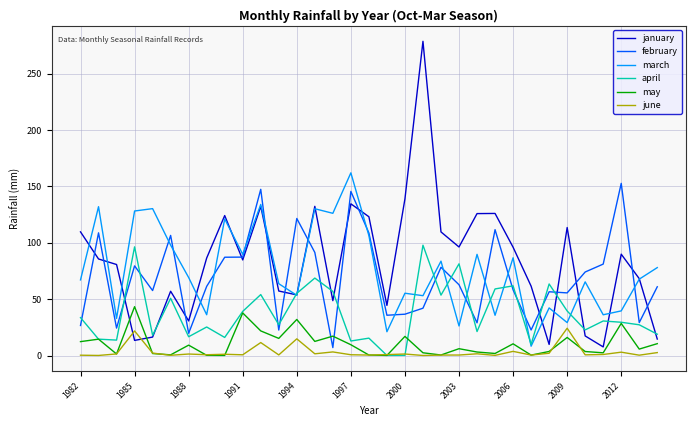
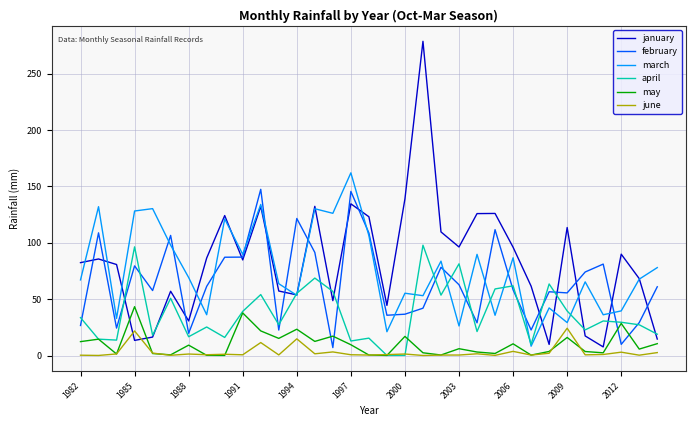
  {
    "january": {
-     "1982": 110,
+     "1982": 82,
      "1985": 14,
      "1988": 31,
      "1991": 85,
      "1997": 135,
      "2000": 139,
      "2003": 96,
      "2006": 96,
      "2009": 114,
      "2012": 90
    },
    "february": {
      "1982": 27,
      "1985": 80,
      "1988": 20,
      "1991": 87,
      "1994": 122,
      "1997": 146,
      "2000": 37,
      "2003": 63,
      "2006": 58,
      "2009": 56,
-     "2012": 153
+     "2012": 10
    },
    "march": {
      "1982": 67,
      "1985": 128,
      "1988": 69,
      "1991": 90,
      "1997": 162,
      "2000": 55,
      "2003": 26,
      "2006": 87,
      "2009": 29,
      "2012": 40
    },
    "april": {
      "1982": 34,
      "1985": 96,
      "1988": 17,
      "1997": 13,
      "2003": 81,
      "2006": 62,
      "2009": 40
    },
    "may": {
      "1982": 12,
      "1985": 43,
      "1988": 9,
-     "1994": 32,
+     "1994": 23,
      "1997": 10,
      "2000": 17,
      "2003": 6,
      "2006": 11,
      "2009": 16
    },
    "june": {
      "1982": 0,
      "1985": 22,
      "1988": 1,
      "1991": 1,
      "1994": 15,
      "1997": 1,
      "2003": 1,
      "2006": 4,
      "2009": 24,
      "2012": 3
    }
  }
